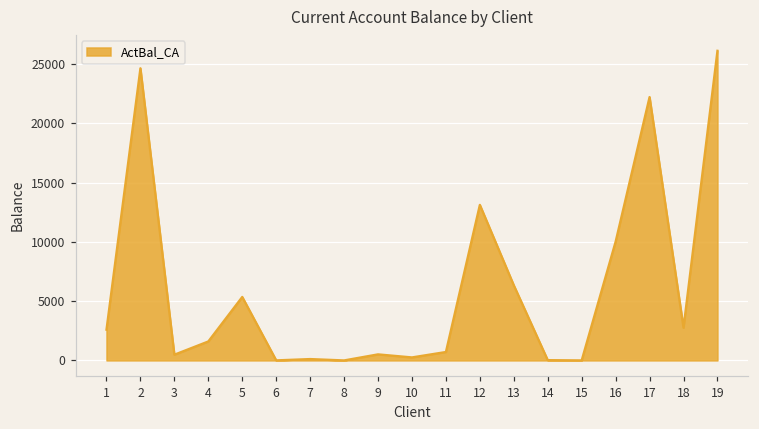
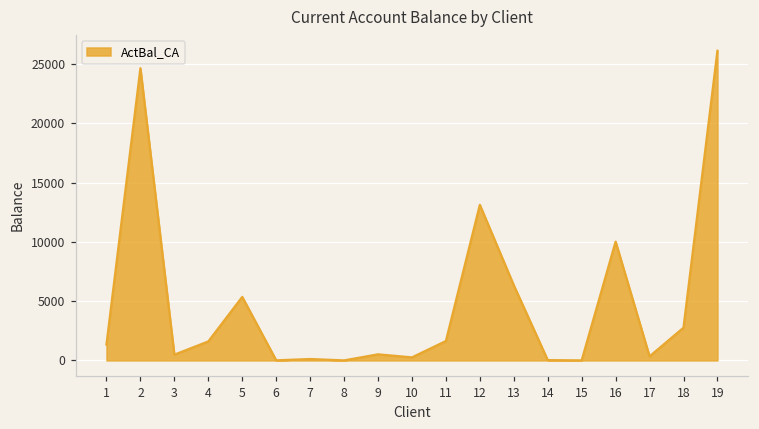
  {
-   "1": 2600,
+   "1": 1300,
    "2": 24600,
    "3": 500,
    "4": 1600,
    "5": 5400,
    "6": 0,
    "7": 100,
    "8": 0,
    "9": 500,
    "10": 300,
-   "11": 700,
+   "11": 1600,
    "12": 13100,
    "13": 6300,
    "14": 0,
    "15": 0,
    "16": 10000,
-   "17": 22200,
+   "17": 300,
    "18": 2800,
    "19": 26100
  }
